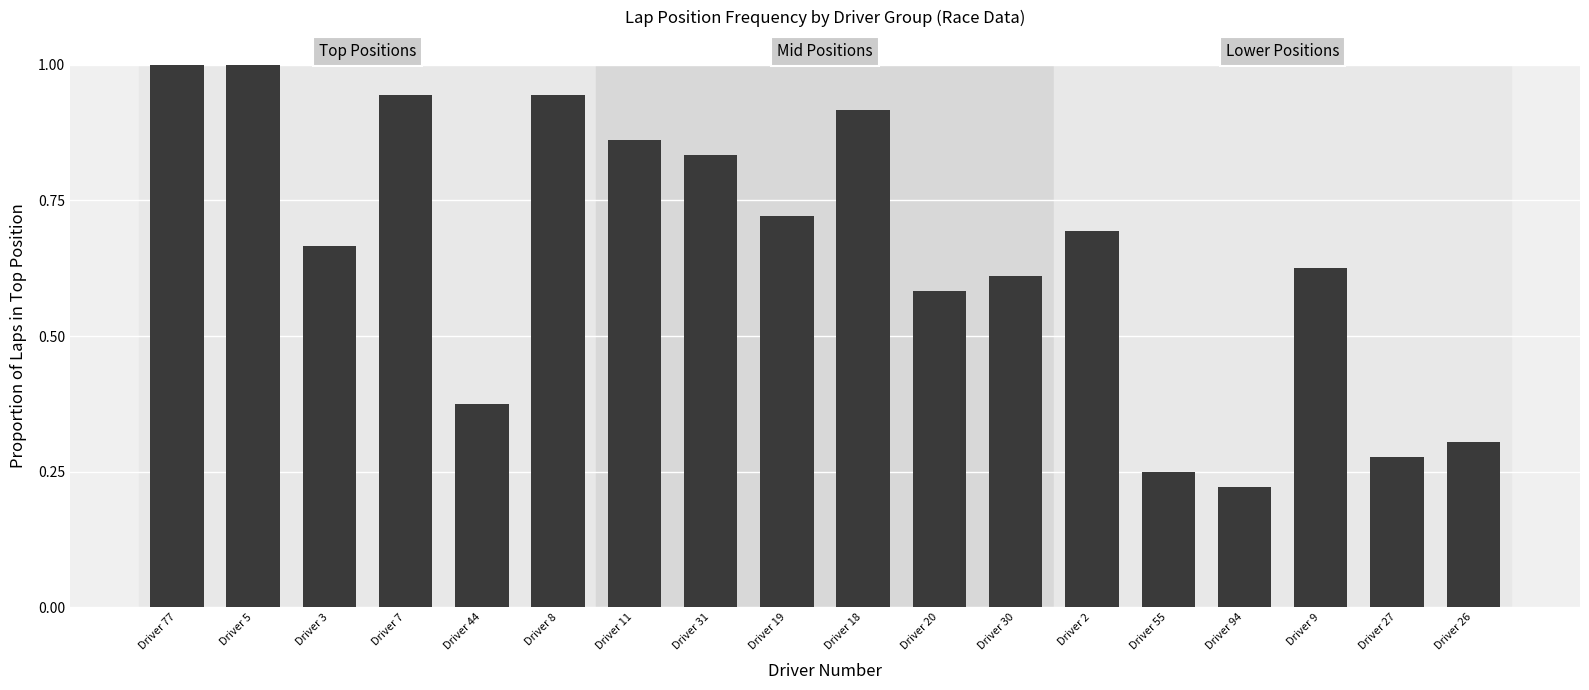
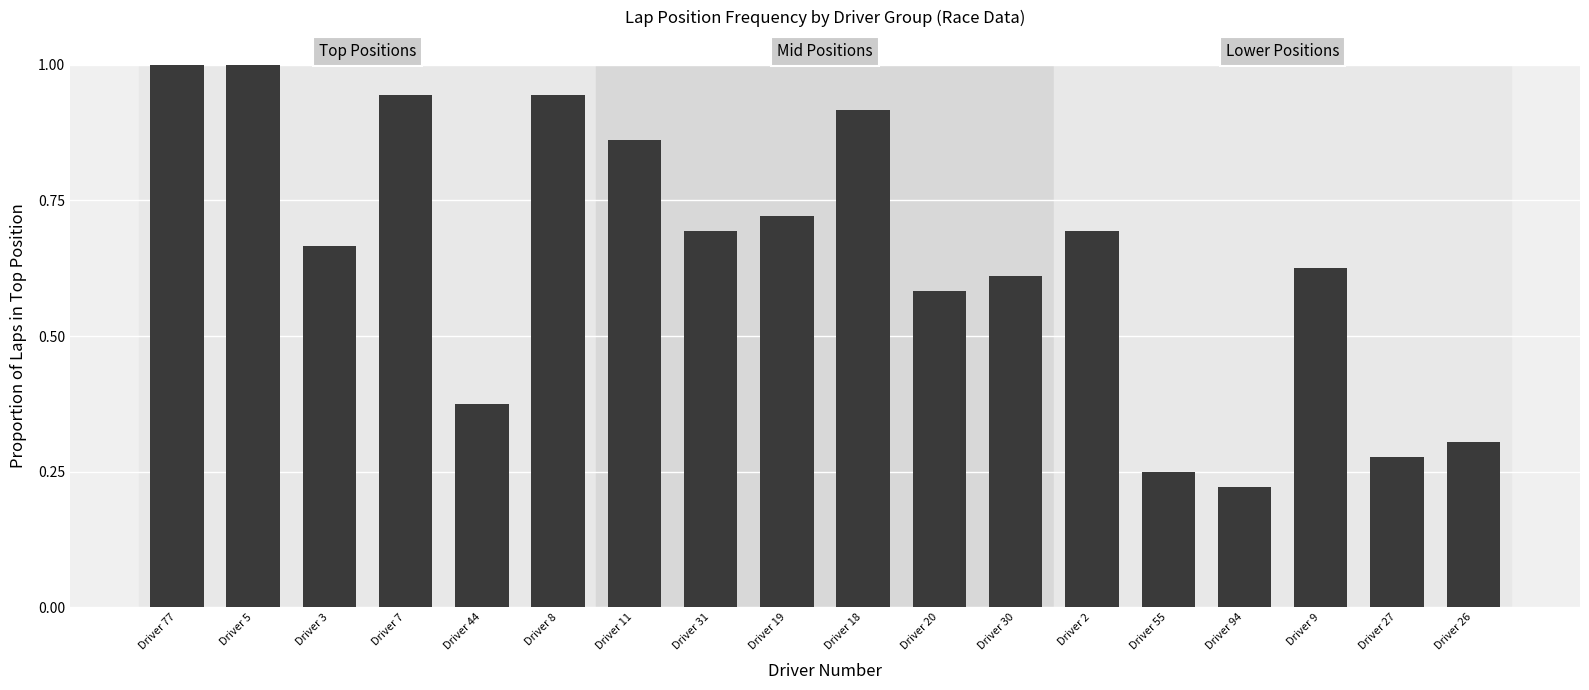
  {
    "Driver 77": 1.00,
    "Driver 5": 1.00,
    "Driver 3": 0.67,
    "Driver 7": 0.94,
    "Driver 44": 0.38,
    "Driver 8": 0.94,
    "Driver 11": 0.86,
-   "Driver 31": 0.83,
+   "Driver 31": 0.69,
    "Driver 19": 0.72,
    "Driver 18": 0.92,
    "Driver 20": 0.58,
    "Driver 30": 0.61,
    "Driver 2": 0.69,
    "Driver 55": 0.25,
    "Driver 94": 0.22,
    "Driver 9": 0.63,
    "Driver 27": 0.28,
    "Driver 26": 0.31
  }
